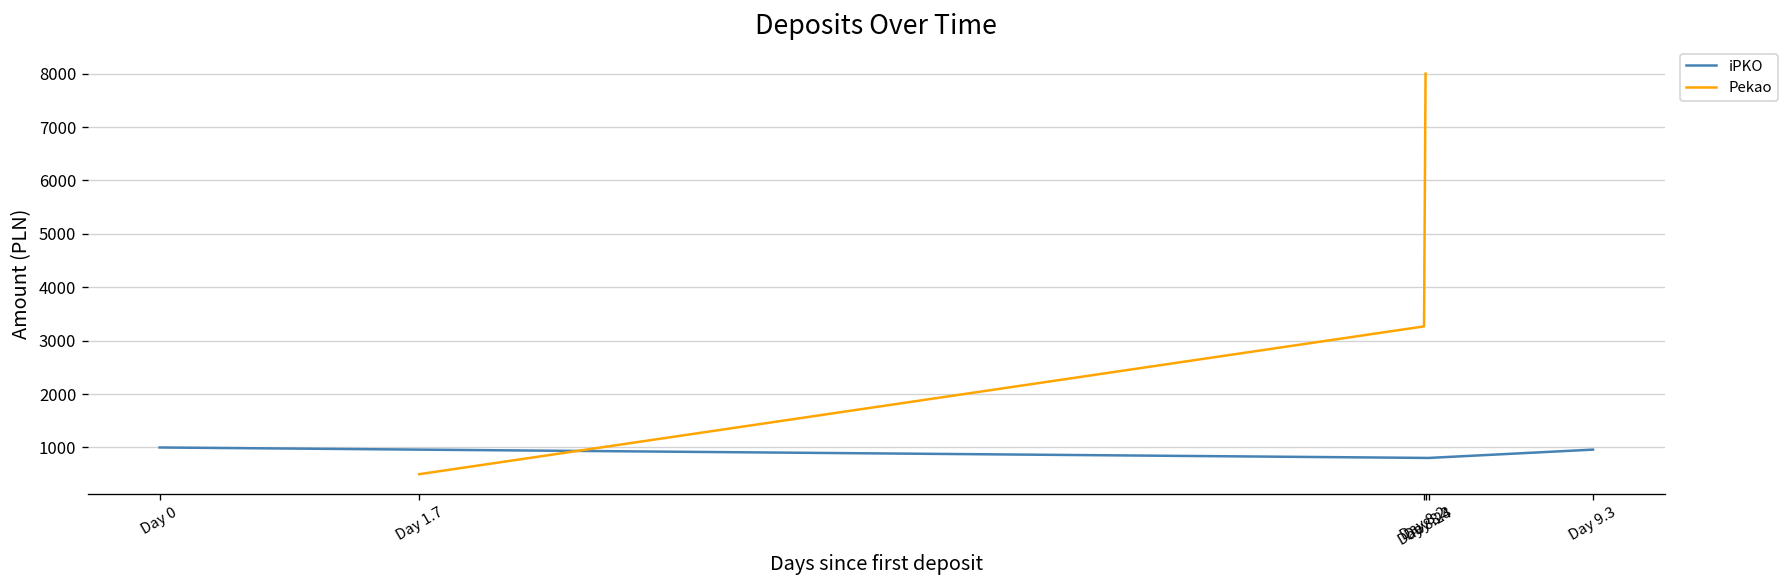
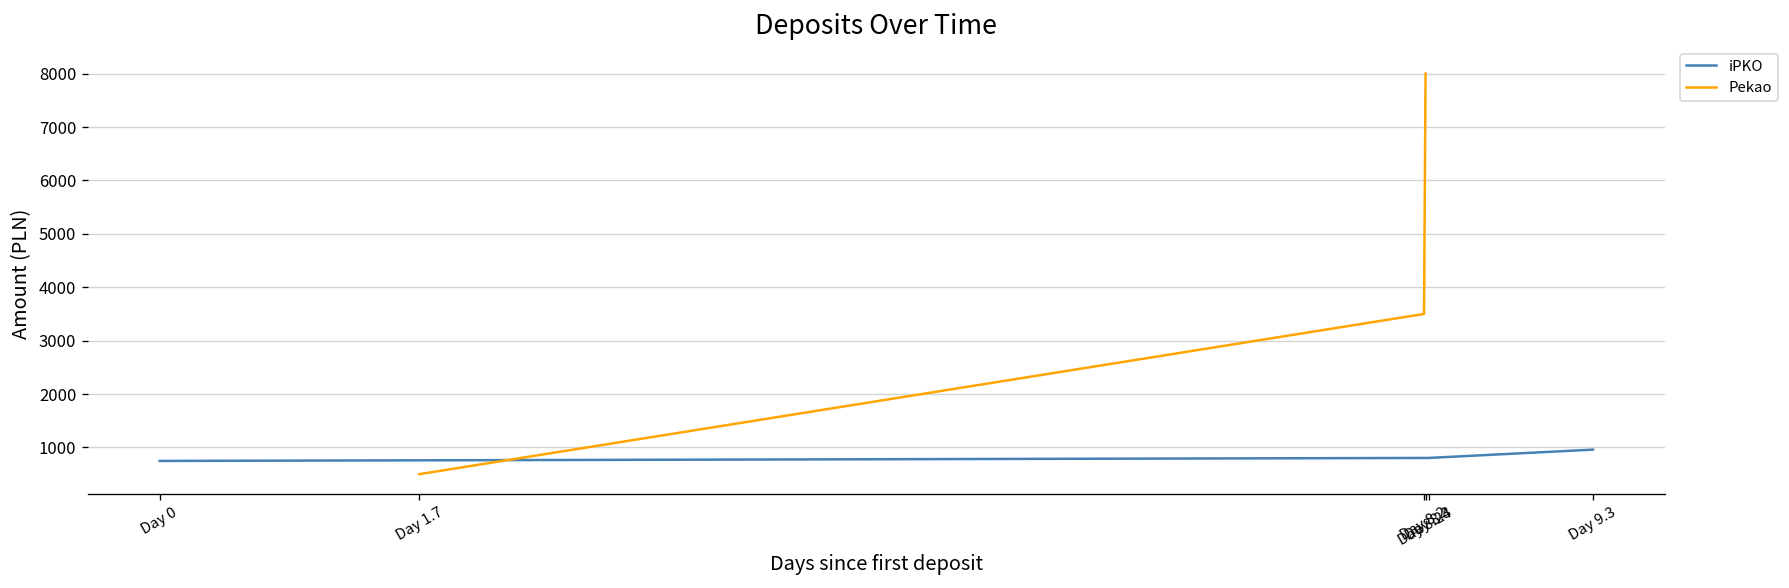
  {
    "iPKO": {
-     "Day 0": 1000,
+     "Day 0": 700,
      "Day 8.3": 800,
      "Day 9.3": 1000
    },
    "Pekao": {
      "Day 1.7": 500,
-     "Day 8.2": 3300,
+     "Day 8.2": 3500,
      "Day 8.24": 8000
    }
  }
